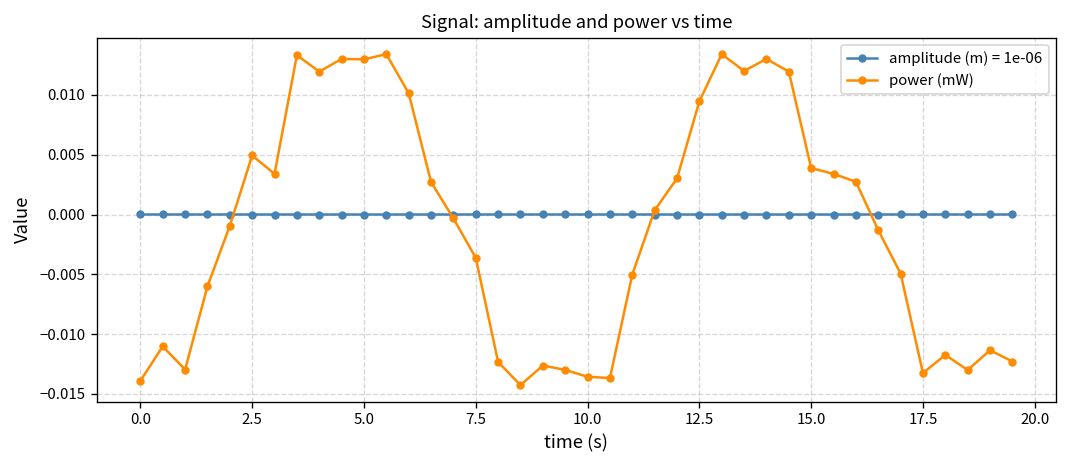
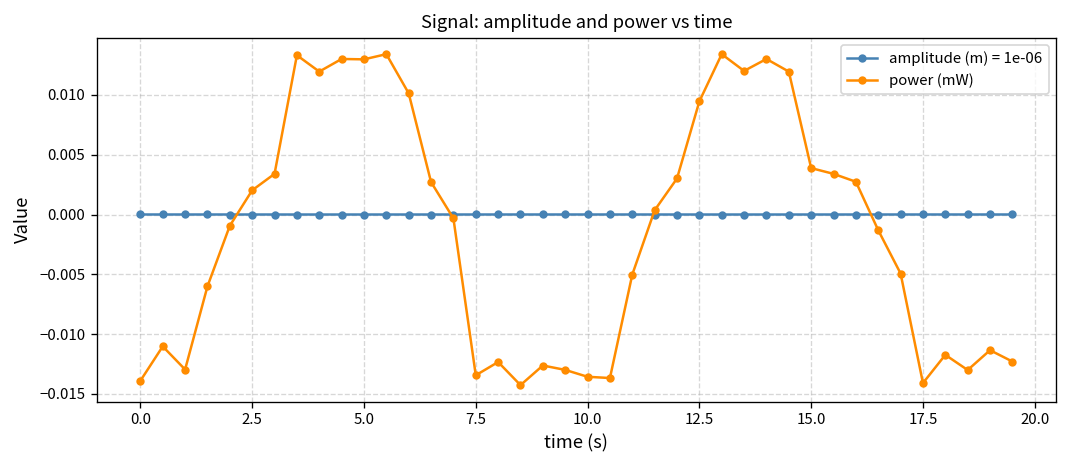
  {
    "amplitude (m) = 1e-06": {
      "0.0": 0.000,
      "2.5": 0.000,
      "5.0": 0.000,
      "7.5": 0.000,
      "10.0": 0.000,
      "12.5": 0.000,
      "15.0": 0.000,
      "17.5": 0.000
    },
    "power (mW)": {
      "0.0": -0.014,
-     "2.5": 0.005,
+     "2.5": 0.002,
      "5.0": 0.013,
-     "7.5": -0.004,
+     "7.5": -0.013,
      "10.0": -0.014,
      "12.5": 0.009,
      "15.0": 0.004,
-     "17.5": -0.013
+     "17.5": -0.014
    }
  }
